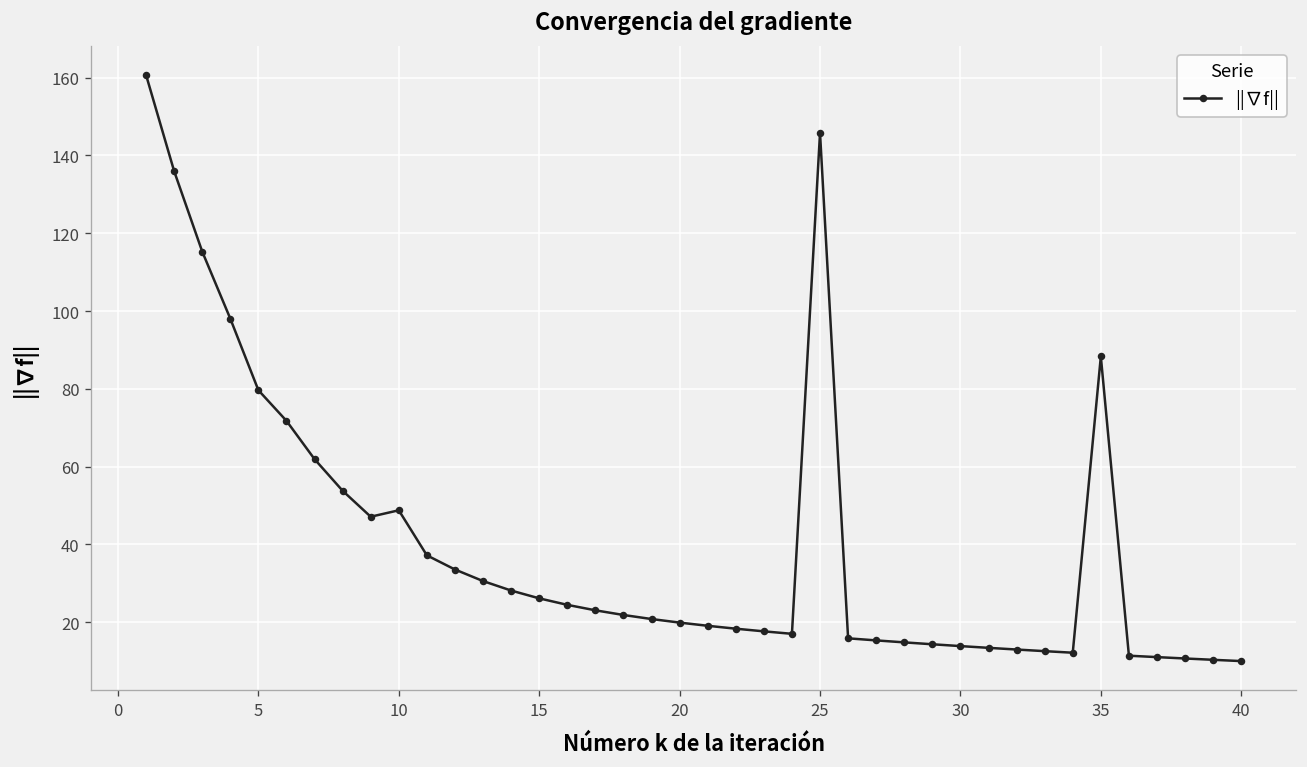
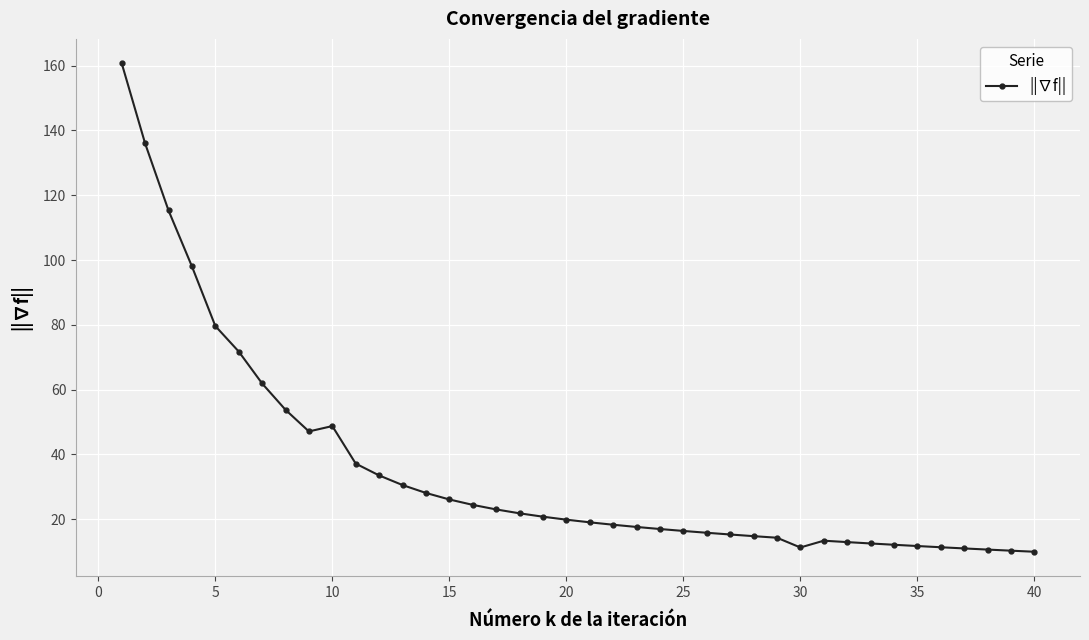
  {
    "5": 80,
    "10": 49,
    "15": 26,
    "20": 20,
-   "25": 146,
-   "30": 14,
-   "35": 88,
+   "25": 16,
+   "30": 11,
+   "35": 12,
    "40": 10
  }
